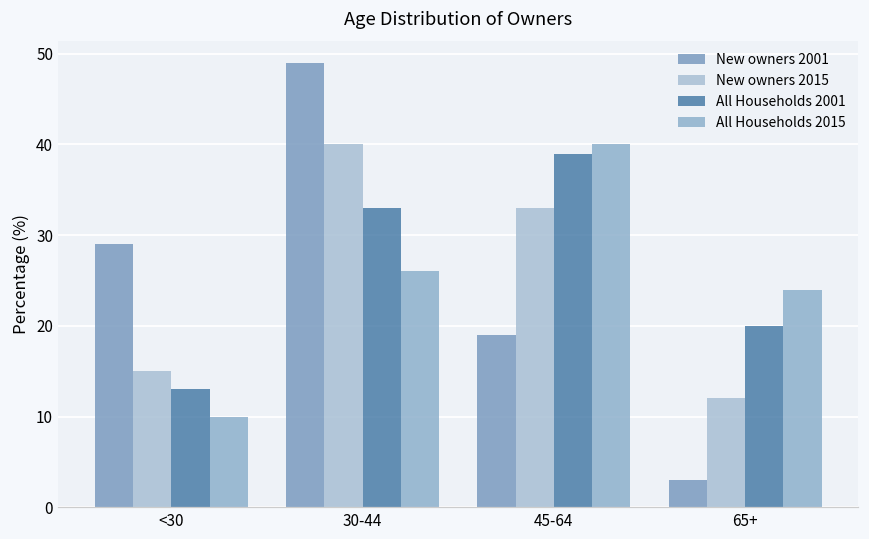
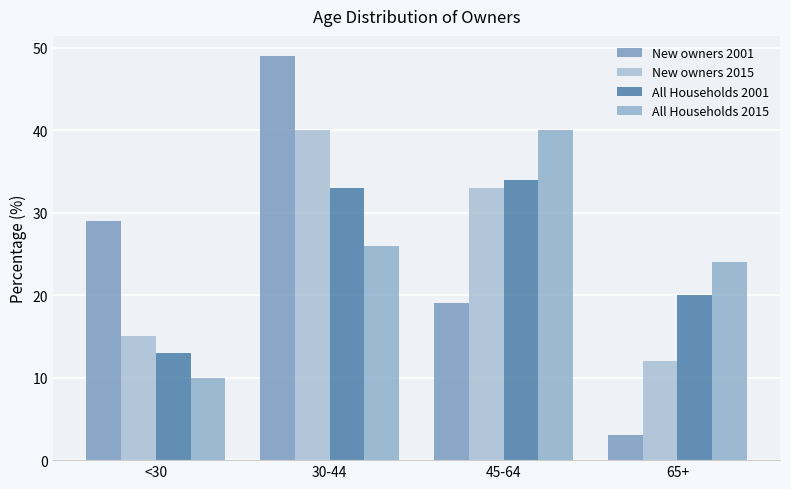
  {
    "All Households 2001": {
      "<30": 13,
      "30-44": 33,
-     "45-64": 39,
+     "45-64": 34,
      "65+": 20
    }
  }
